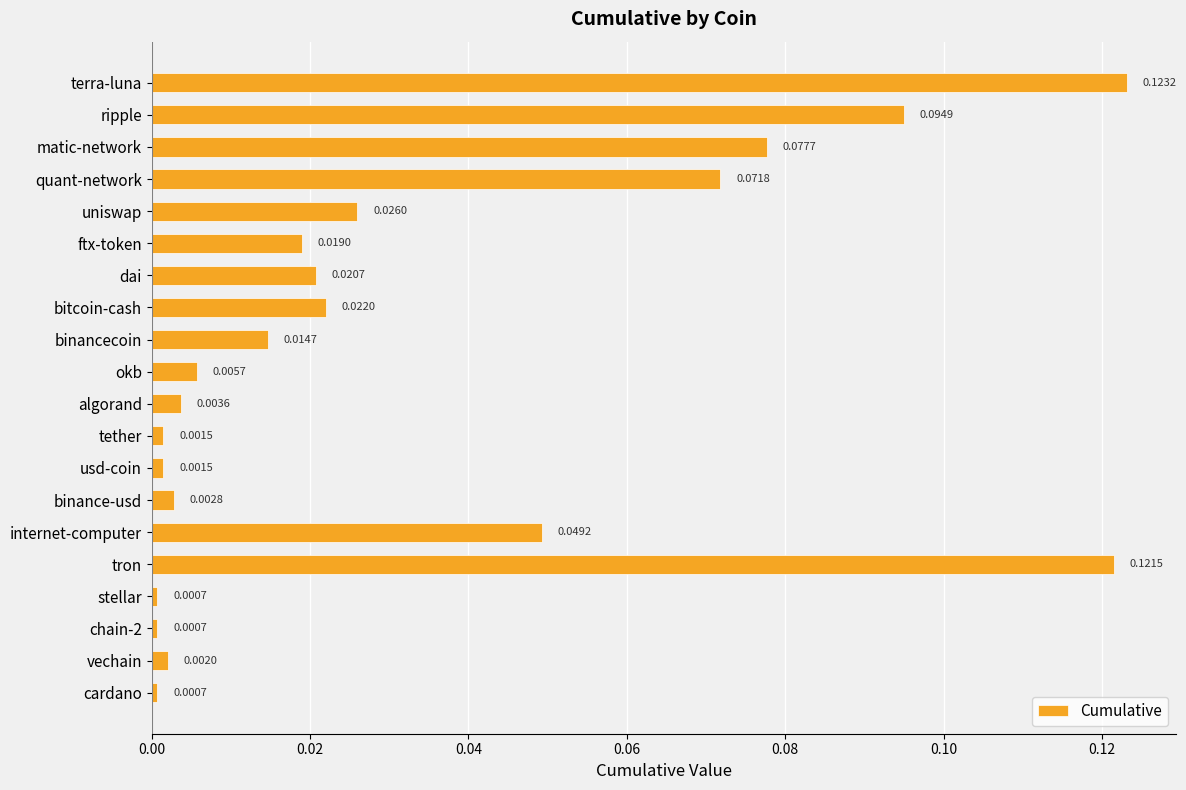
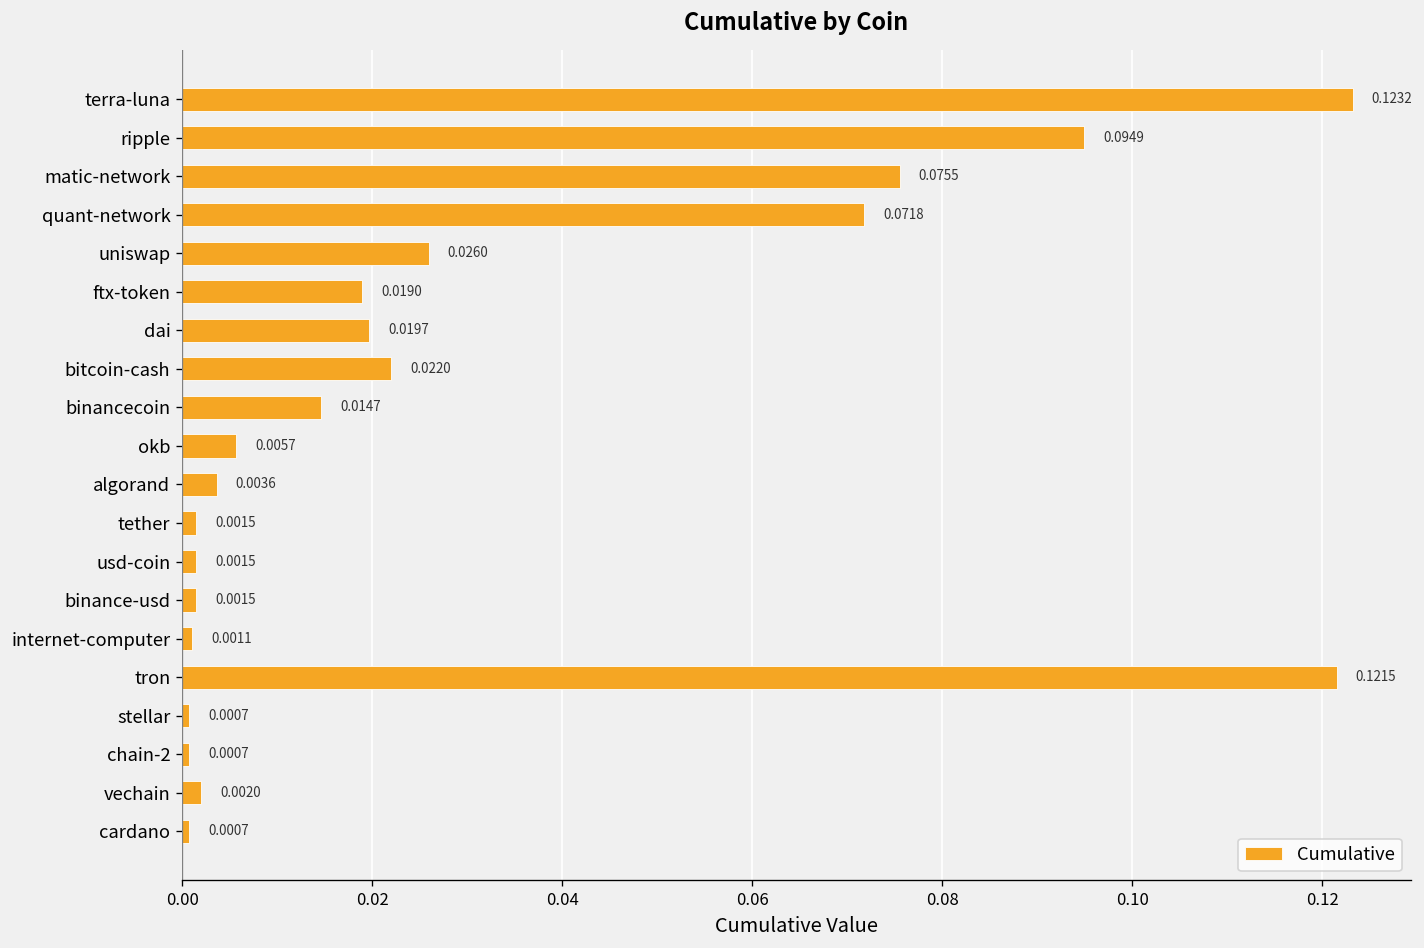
  {
    "terra-luna": 0.1232,
    "ripple": 0.0949,
-   "matic-network": 0.0777,
+   "matic-network": 0.0755,
    "quant-network": 0.0718,
    "uniswap": 0.0260,
    "ftx-token": 0.0190,
-   "dai": 0.0207,
+   "dai": 0.0197,
    "bitcoin-cash": 0.0220,
    "binancecoin": 0.0147,
    "okb": 0.0057,
    "algorand": 0.0036,
    "tether": 0.0015,
    "usd-coin": 0.0015,
-   "binance-usd": 0.0028,
-   "internet-computer": 0.0492,
+   "binance-usd": 0.0015,
+   "internet-computer": 0.0011,
    "tron": 0.1215,
    "stellar": 0.0007,
    "chain-2": 0.0007,
    "vechain": 0.0020,
    "cardano": 0.0007
  }
